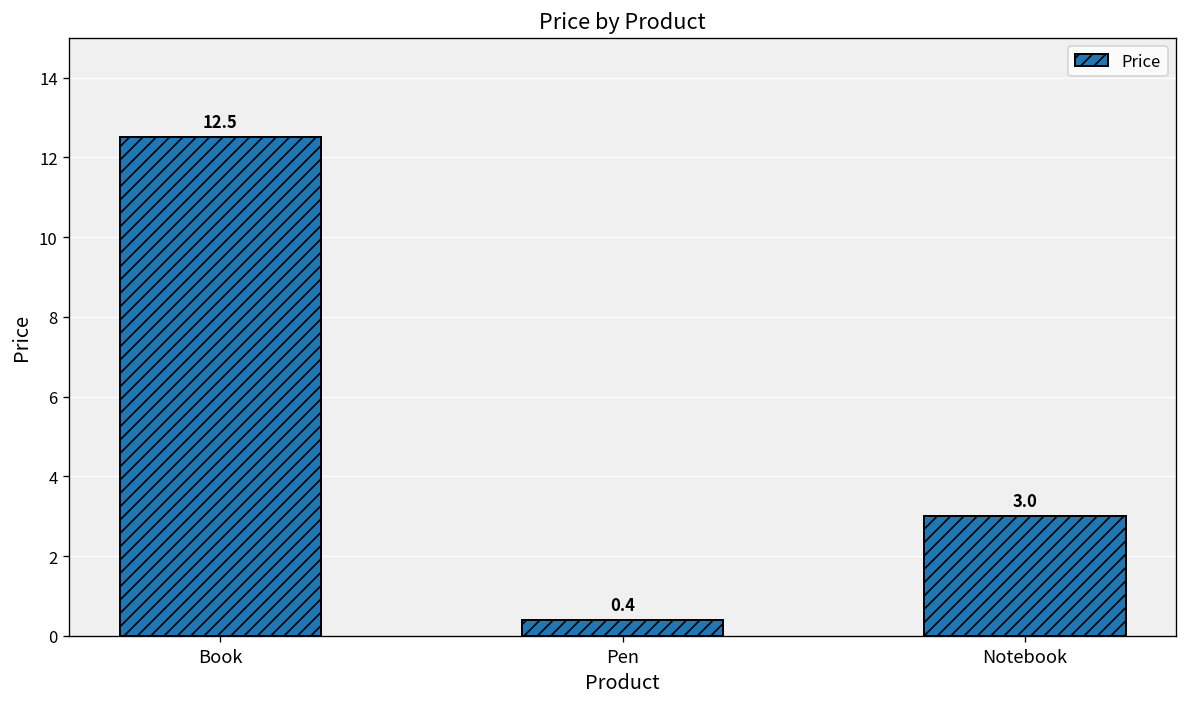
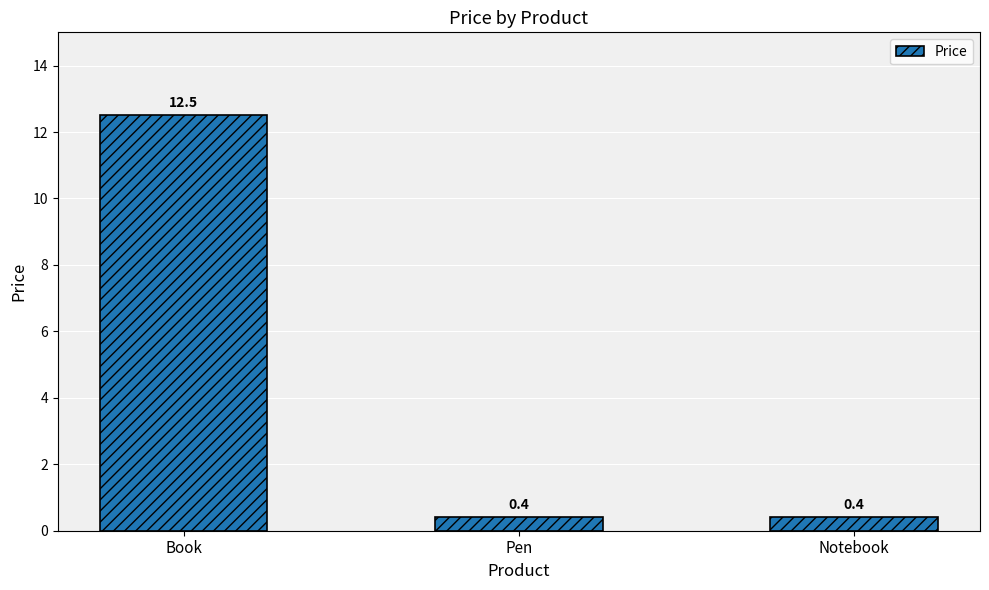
  {
    "Book": 12.5,
    "Pen": 0.4,
-   "Notebook": 3.0
+   "Notebook": 0.4
  }
